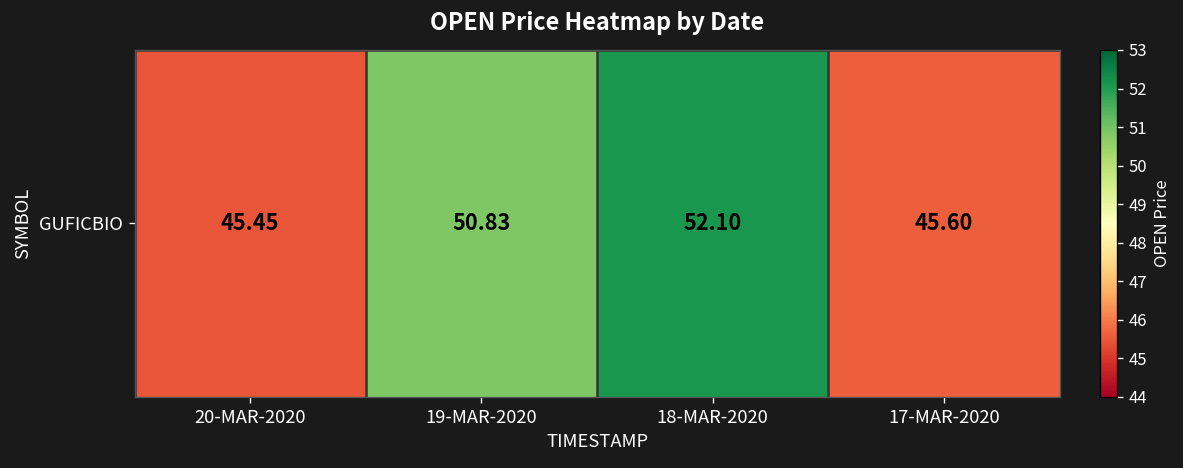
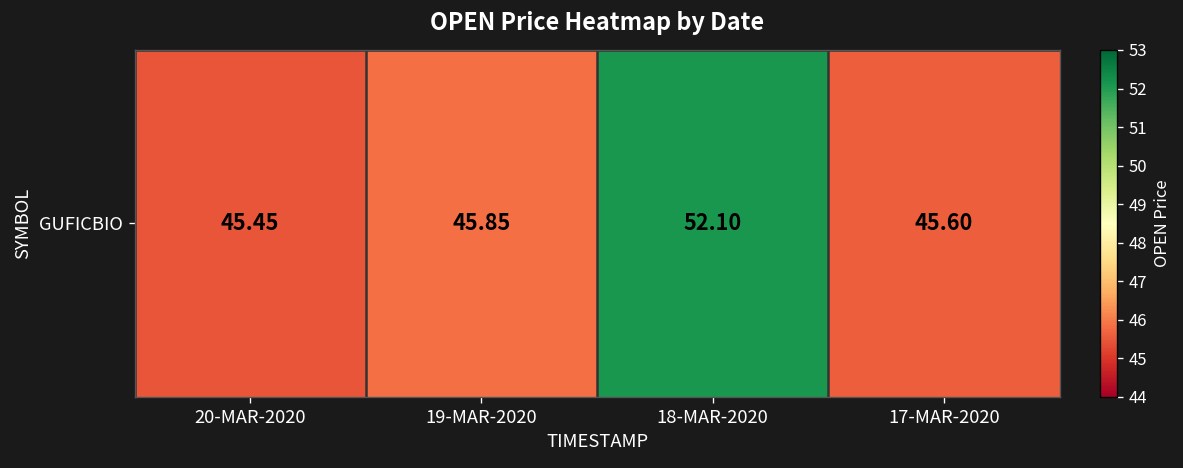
  {
    "GUFICBIO": {
      "20-MAR-2020": 45.45,
-     "19-MAR-2020": 50.83,
+     "19-MAR-2020": 45.85,
      "18-MAR-2020": 52.10,
      "17-MAR-2020": 45.60
    }
  }
